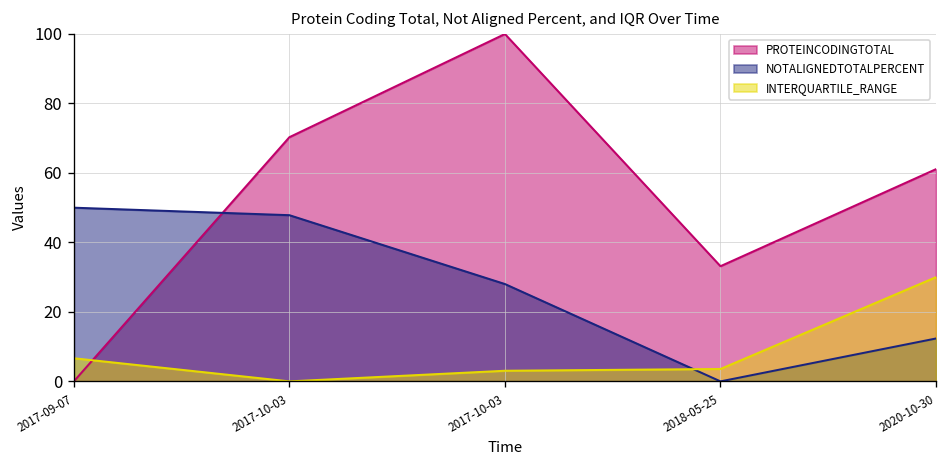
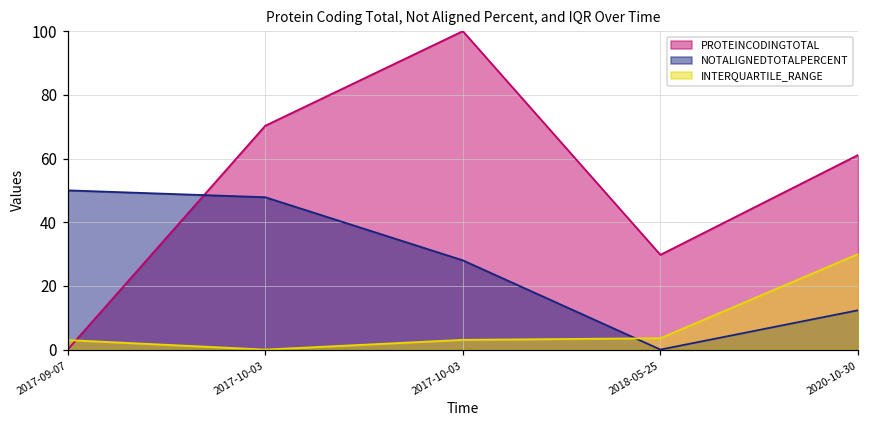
  {
    "PROTEINCODINGTOTAL": {
      "2017-09-07": 0,
-     "2018-05-25": 33,
+     "2018-05-25": 30,
      "2020-10-30": 61
    },
    "NOTALIGNEDTOTALPERCENT": {
      "2017-09-07": 50,
      "2018-05-25": 0,
      "2020-10-30": 12
    },
    "INTERQUARTILE_RANGE": {
-     "2017-09-07": 7,
+     "2017-09-07": 3,
      "2018-05-25": 4,
      "2020-10-30": 30
    }
  }
